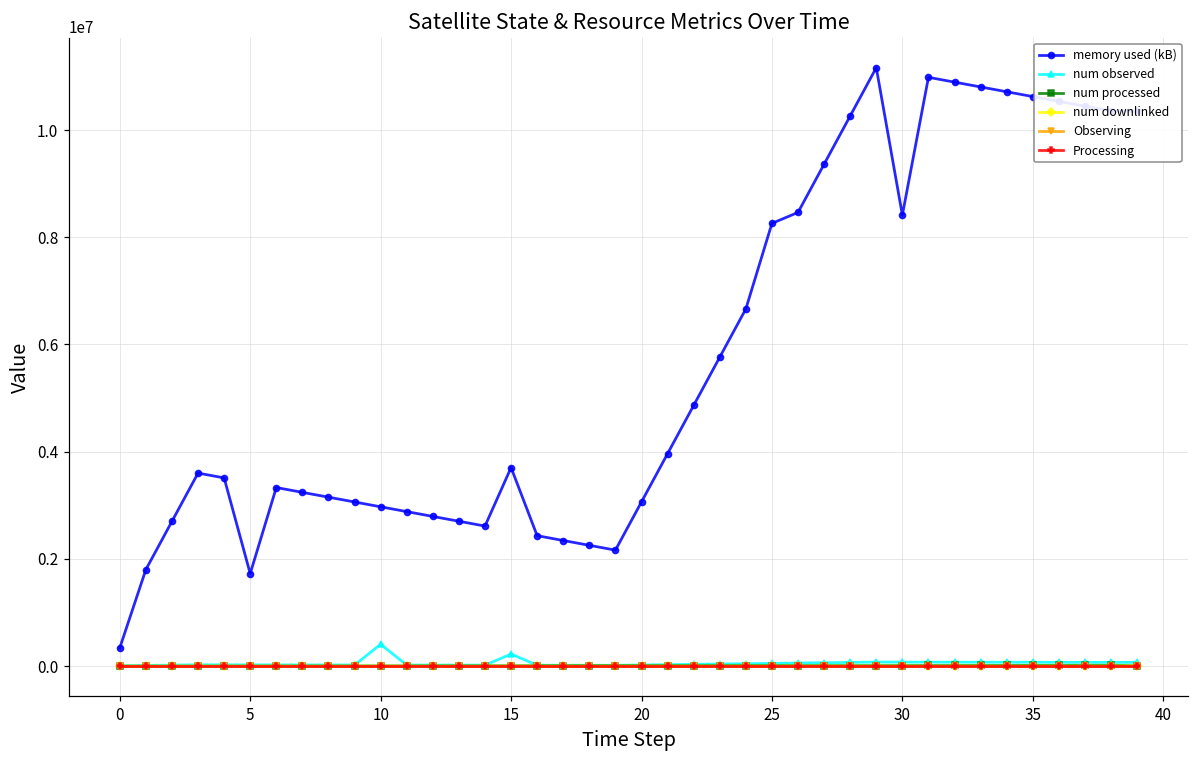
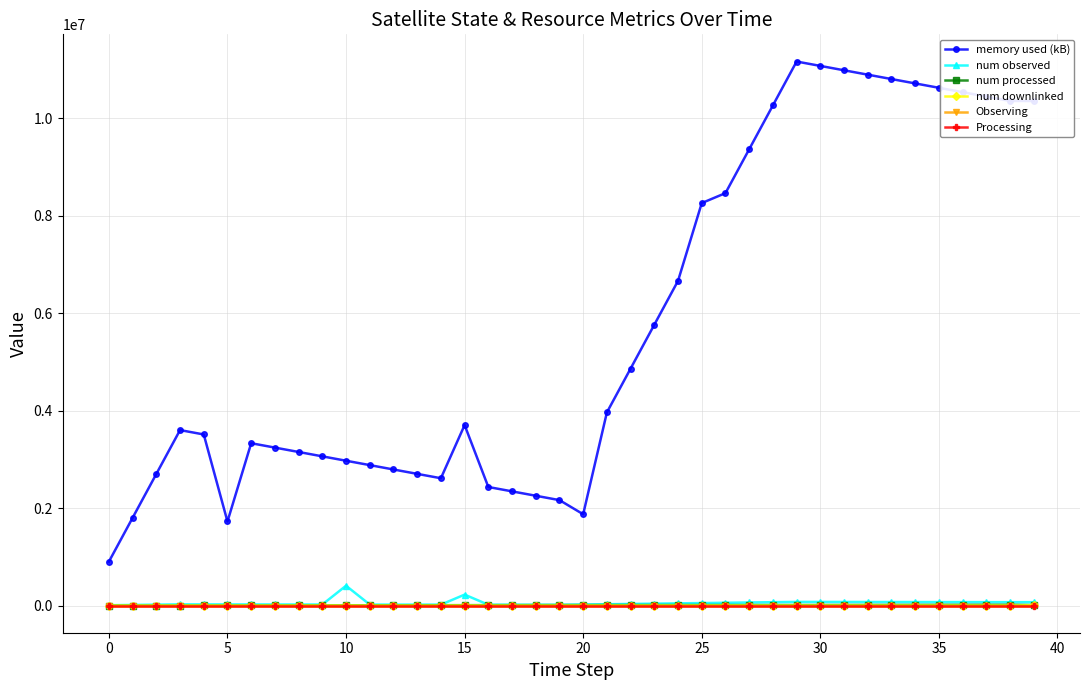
  {
    "memory used (kB)": {
-     "0": 300000,
+     "0": 900000,
      "5": 1700000,
      "10": 3000000,
      "15": 3700000,
-     "20": 3100000,
+     "20": 1900000,
      "25": 8300000,
-     "30": 8400000,
+     "30": 11100000,
      "35": 10600000
    },
    "num observed": {
      "10": 400000,
      "15": 200000,
      "30": 100000,
      "35": 100000
    }
  }
